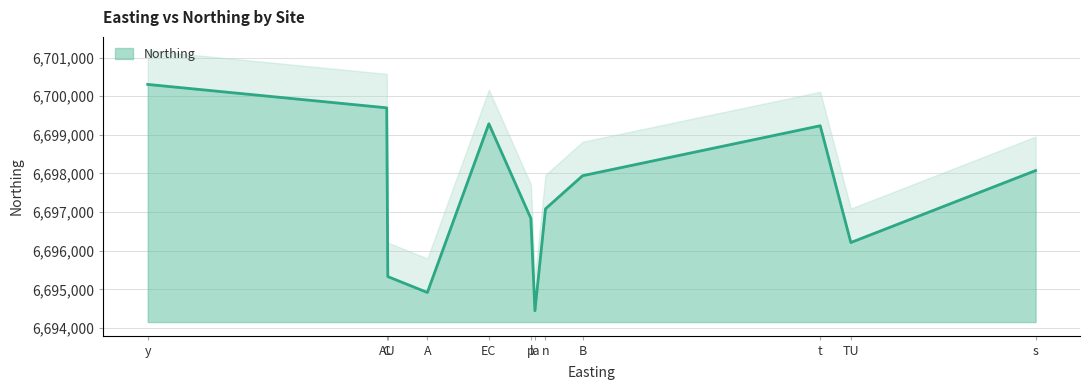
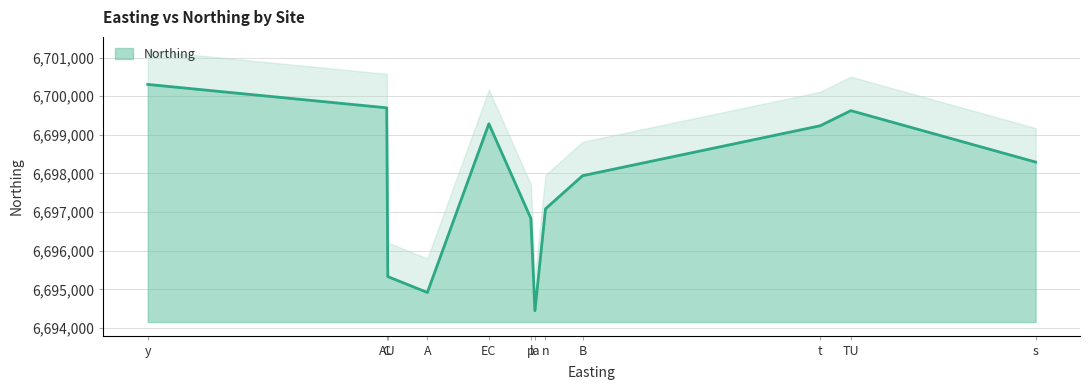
  {
    "Northing": {
      "y": "6,700,300",
      "A": "6,694,900",
      "EC": "6,699,300",
      "n": "6,697,100",
      "B": "6,697,900",
      "t": "6,699,200",
-     "TU": "6,696,200",
-     "s": "6,698,100"
+     "TU": "6,699,600",
+     "s": "6,698,300"
    }
  }
